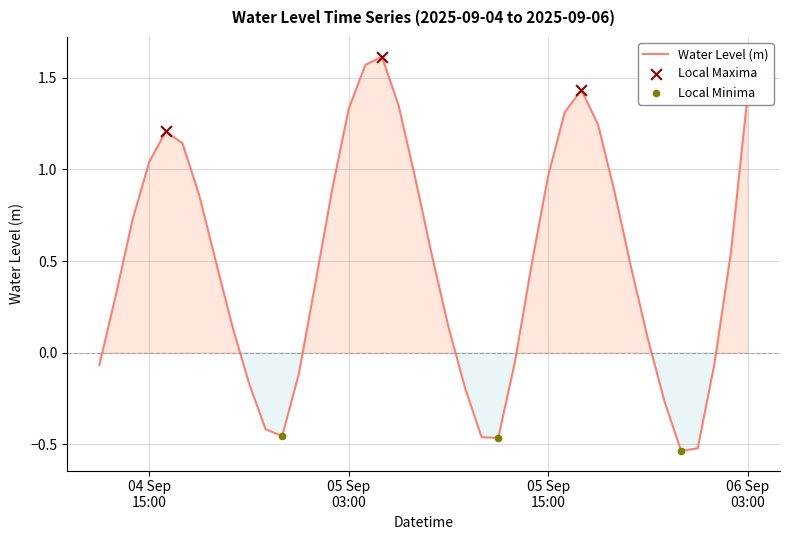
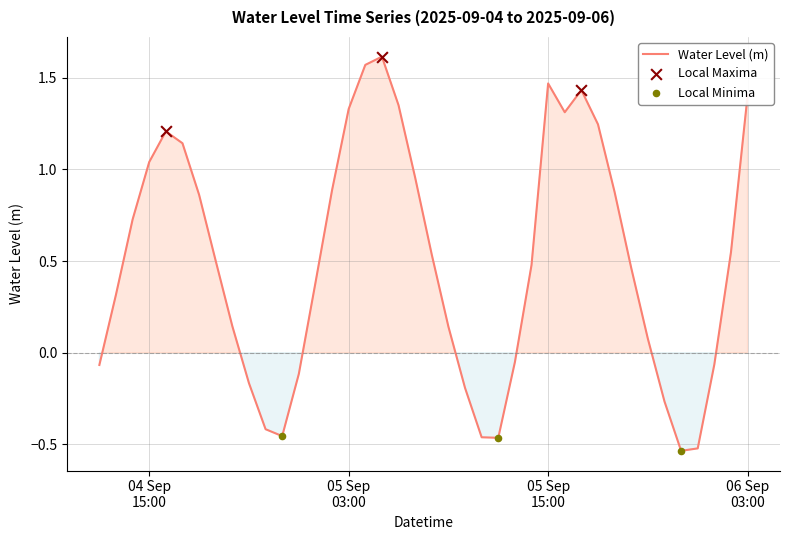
  {
    "Water Level (m)": {
      "04 Sep 15:00": 1.04,
      "05 Sep 03:00": 1.33,
-     "05 Sep 15:00": 0.96
+     "05 Sep 15:00": 1.47
    }
  }
